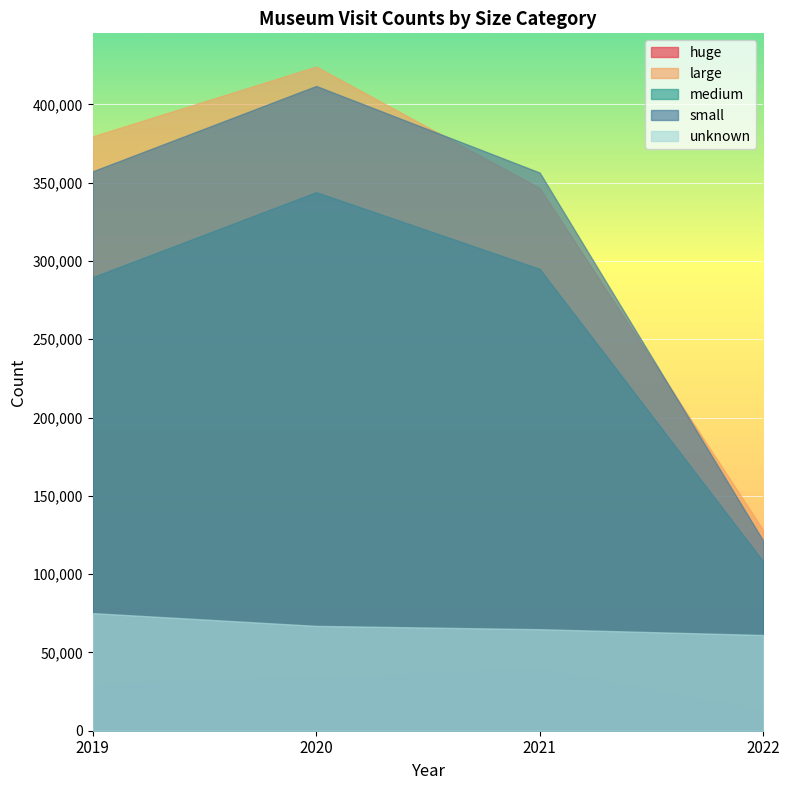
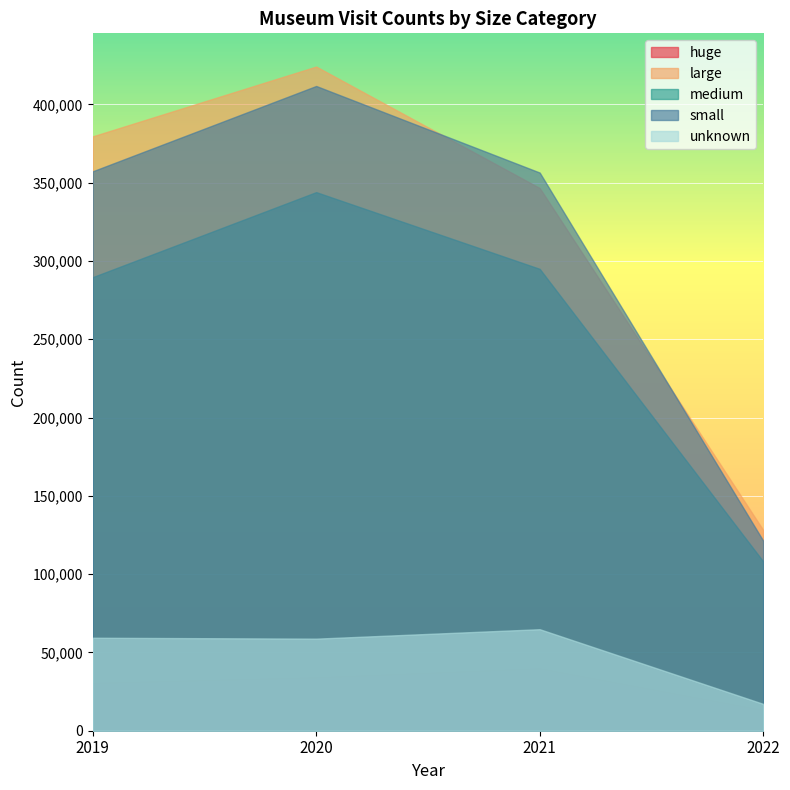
  {
    "huge": {
      "2019": "31,000",
      "2020": "34,000",
      "2021": "40,000",
      "2022": "13,000"
    },
    "large": {
      "2019": "380,000",
      "2020": "424,000",
      "2021": "347,000",
      "2022": "128,000"
    },
    "unknown": {
-     "2019": "75,000",
-     "2020": "67,000",
+     "2019": "59,000",
+     "2020": "59,000",
      "2021": "65,000",
-     "2022": "61,000"
+     "2022": "17,000"
    }
  }
